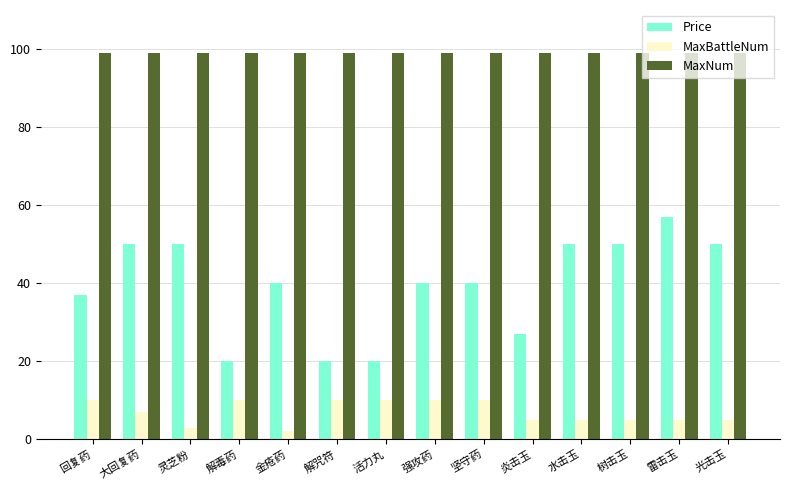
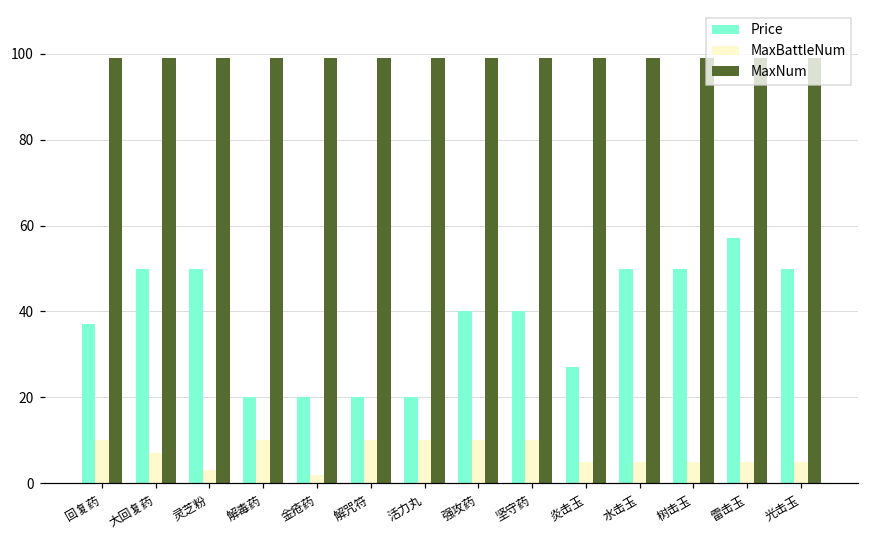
  {
    "Price": {
      "回复药": 37,
      "大回复药": 50,
      "灵芝粉": 50,
      "解毒药": 20,
-     "金疮药": 40,
+     "金疮药": 20,
      "解咒符": 20,
      "活力丸": 20,
      "强攻药": 40,
      "坚守药": 40,
      "炎击玉": 27,
      "水击玉": 50,
      "树击玉": 50,
      "雷击玉": 57,
      "光击玉": 50
    },
    "MaxBattleNum": {
      "回复药": 10,
      "大回复药": 7,
      "灵芝粉": 3,
      "解毒药": 10,
      "金疮药": 2,
      "解咒符": 10,
      "活力丸": 10,
      "强攻药": 10,
      "坚守药": 10,
      "炎击玉": 5,
      "水击玉": 5,
      "树击玉": 5,
      "雷击玉": 5,
      "光击玉": 5
    },
    "MaxNum": {
      "回复药": 99,
      "大回复药": 99,
      "灵芝粉": 99,
      "解毒药": 99,
      "金疮药": 99,
      "解咒符": 99,
      "活力丸": 99,
      "强攻药": 99,
      "坚守药": 99,
      "炎击玉": 99,
      "水击玉": 99
    }
  }
